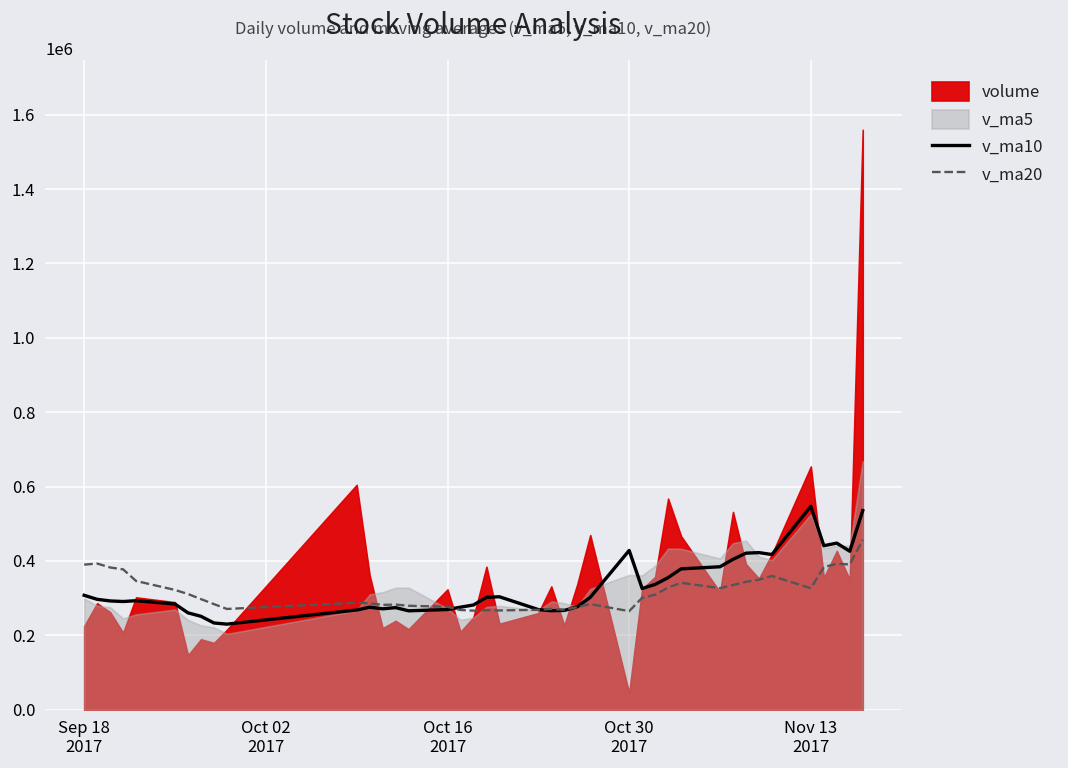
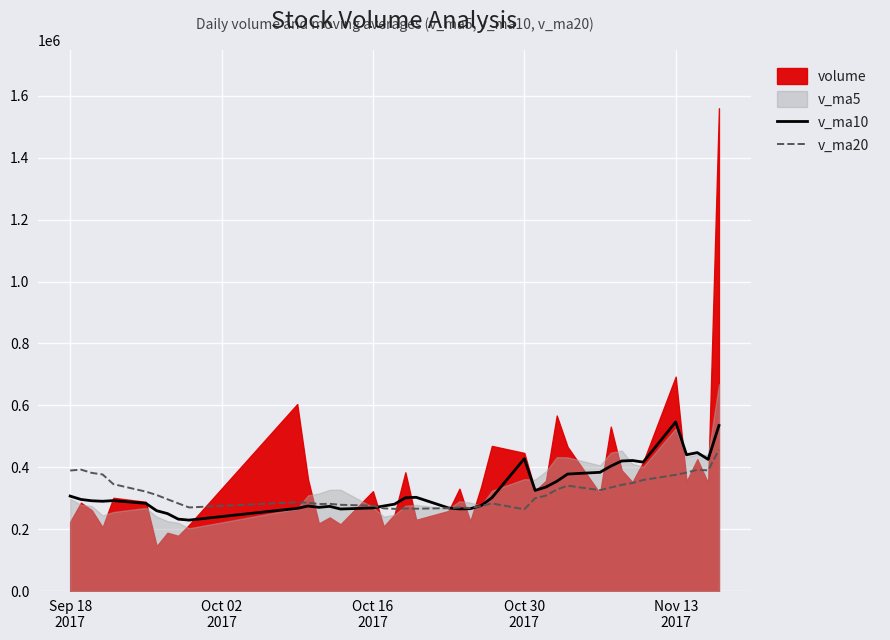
  {
    "v_ma10": {
      "Sep 18 2017": 310000,
      "Oct 30 2017": 430000,
      "Nov 13 2017": 550000
    },
    "volume": {
      "Sep 18 2017": 220000,
      "Oct 16 2017": 320000,
-     "Oct 30 2017": 40000,
-     "Nov 13 2017": 650000
+     "Oct 30 2017": 450000,
+     "Nov 13 2017": 690000
    },
    "v_ma20": {
      "Sep 18 2017": 390000,
      "Oct 30 2017": 270000,
-     "Nov 13 2017": 330000
+     "Nov 13 2017": 380000
    },
    "v_ma5": {
      "Sep 18 2017": 300000,
      "Oct 30 2017": 360000,
      "Nov 13 2017": 530000
    }
  }
